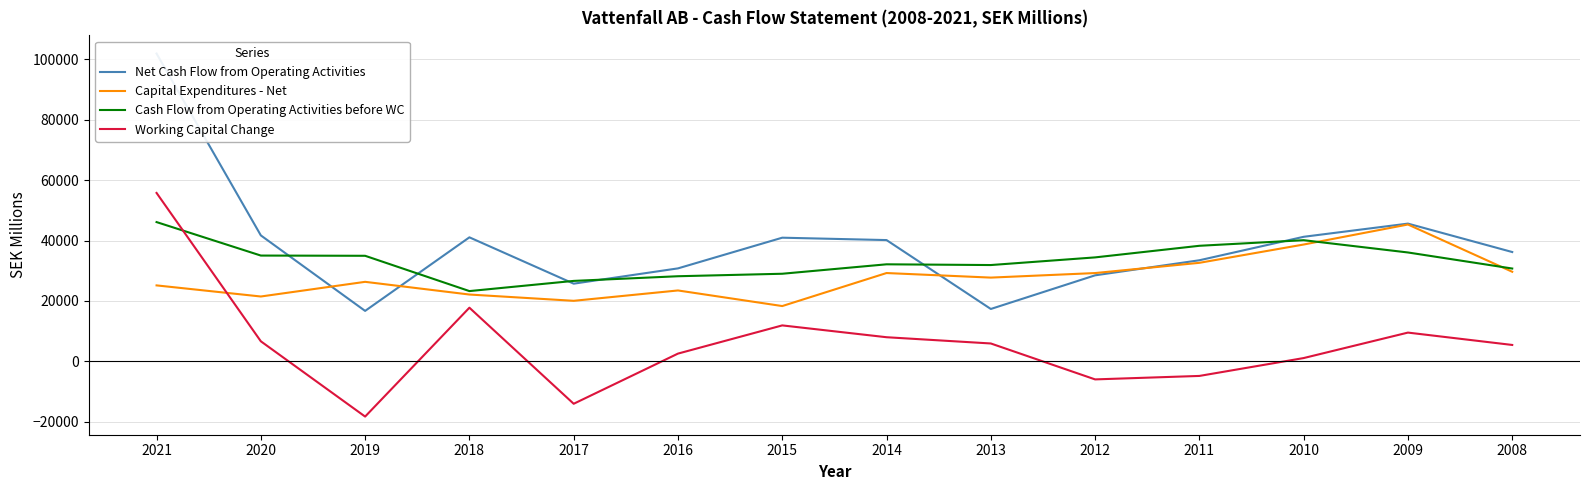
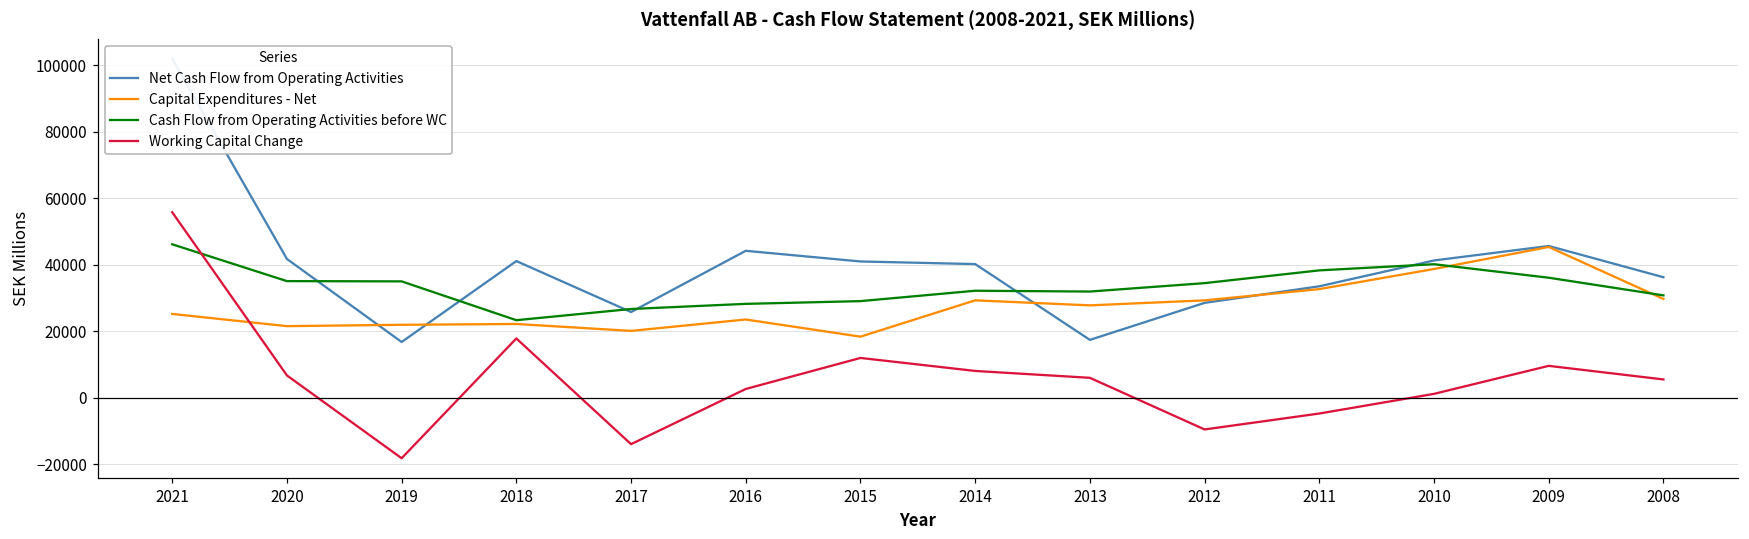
  {
    "Net Cash Flow from Operating Activities": {
      "2020": 42000,
      "2019": 17000,
      "2018": 41000,
      "2017": 26000,
-     "2016": 31000,
+     "2016": 44000,
      "2015": 41000,
      "2014": 40000,
      "2013": 17000,
      "2010": 41000,
      "2008": 36000
    },
    "Capital Expenditures - Net": {
      "2021": 25000,
      "2020": 21000,
-     "2019": 26000,
+     "2019": 22000,
      "2018": 22000,
      "2017": 20000,
      "2016": 23000,
      "2015": 18000,
      "2014": 29000,
      "2013": 28000,
      "2010": 39000,
      "2008": 30000
    },
    "Cash Flow from Operating Activities before WC": {
      "2021": 46000,
      "2020": 35000,
      "2019": 35000,
      "2018": 23000,
      "2017": 27000,
      "2016": 28000,
      "2015": 29000,
      "2014": 32000,
      "2013": 32000,
      "2012": 34000,
      "2011": 38000,
      "2010": 40000,
      "2009": 36000,
      "2008": 31000
    },
    "Working Capital Change": {
      "2021": 56000,
      "2020": 7000,
      "2019": -18000,
      "2018": 18000,
      "2017": -14000,
      "2016": 3000,
      "2015": 12000,
      "2014": 8000,
      "2013": 6000,
-     "2012": -6000,
+     "2012": -10000,
      "2011": -5000,
      "2010": 1000,
      "2009": 10000,
      "2008": 5000
    }
  }
